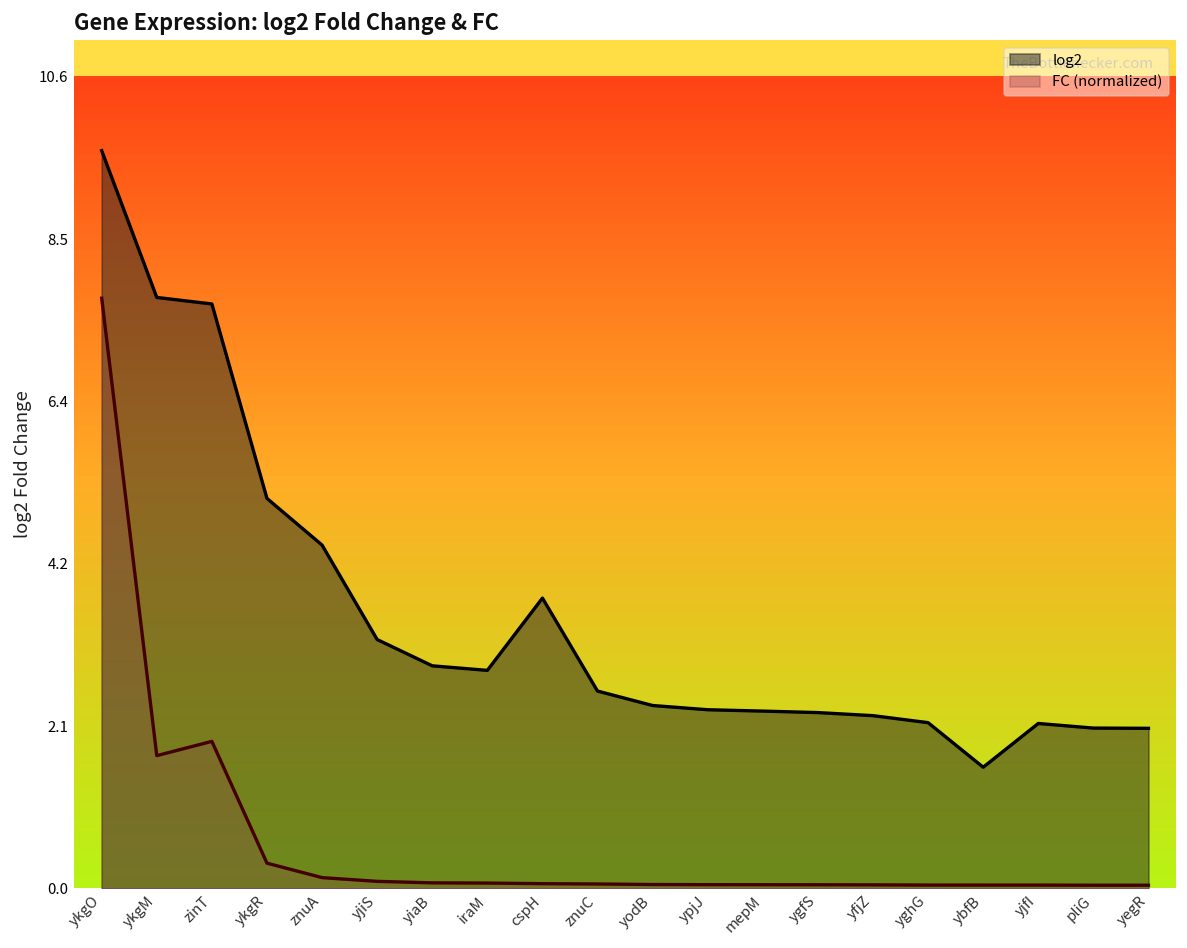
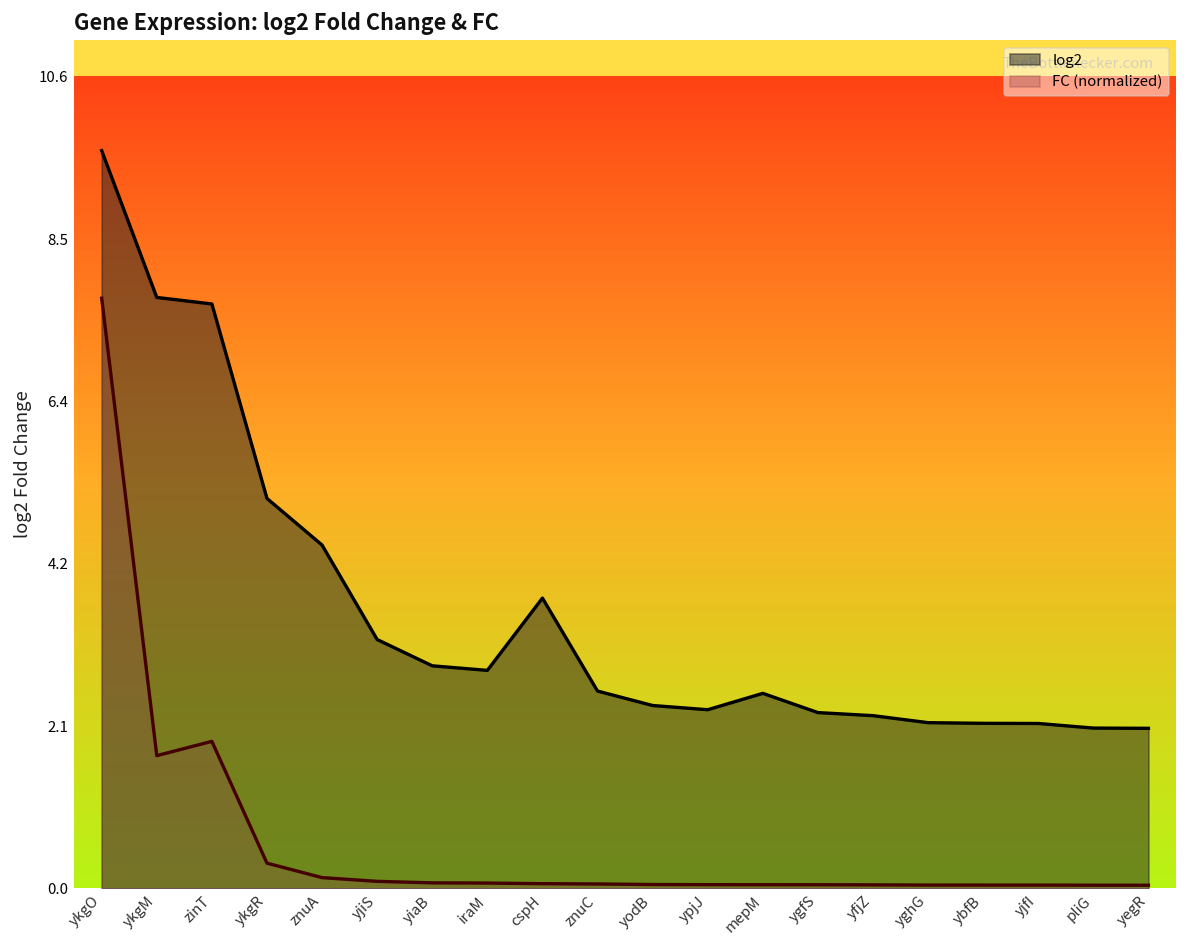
  {
    "log2": {
      "ykgO": 9.6,
      "ykgM": 7.7,
      "zinT": 7.6,
      "ykgR": 5.1,
      "znuA": 4.5,
      "yjiS": 3.3,
      "yiaB": 2.9,
      "iraM": 2.9,
      "cspH": 3.8,
      "znuC": 2.6,
      "yodB": 2.4,
      "ypjJ": 2.3,
-     "mepM": 2.3,
+     "mepM": 2.6,
      "ygfS": 2.3,
      "yfjZ": 2.3,
      "yghG": 2.2,
-     "ybfB": 1.6,
+     "ybfB": 2.2,
      "yjfI": 2.2,
      "pliG": 2.1,
      "yegR": 2.1
    },
    "FC (normalized)": {
      "ykgO": 7.7,
      "ykgM": 1.7,
      "zinT": 1.9,
      "ykgR": 0.3,
      "znuA": 0.1,
      "yjiS": 0.1,
      "yiaB": 0.1,
      "iraM": 0.1,
      "cspH": 0.1,
      "znuC": 0.1,
      "yodB": 0.1,
      "ypjJ": 0.0,
      "mepM": 0.0,
      "ygfS": 0.0,
      "yfjZ": 0.0,
      "yghG": 0.0,
      "ybfB": 0.0,
      "yjfI": 0.0,
      "pliG": 0.0,
      "yegR": 0.0
    }
  }
